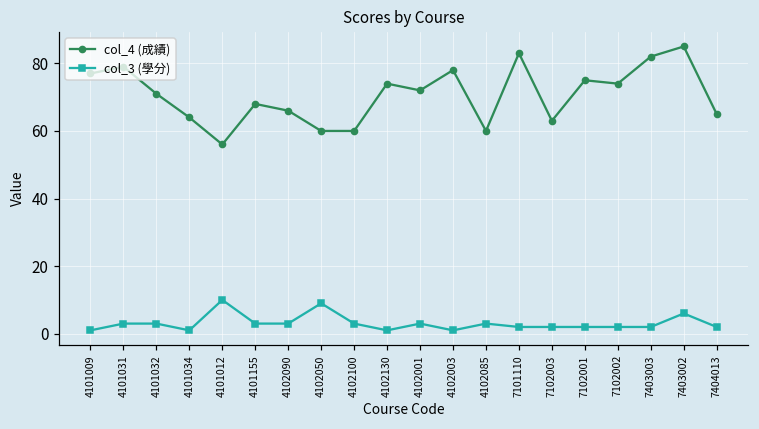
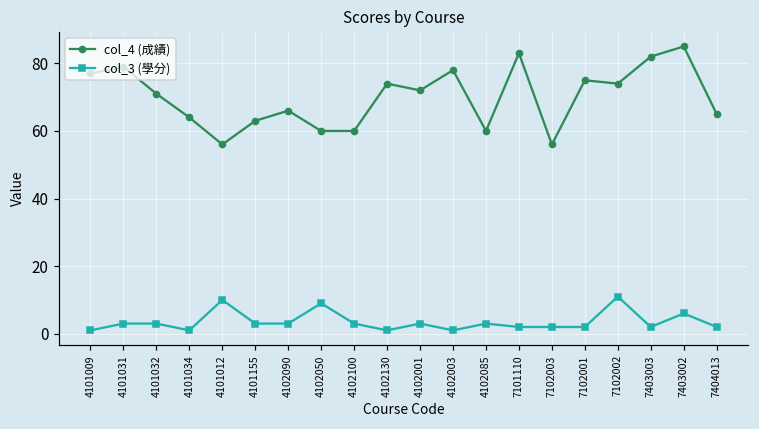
  {
    "col_4 (成績)": {
      "4101032": 71,
      "4101034": 64,
      "4101012": 56,
-     "4101155": 68,
+     "4101155": 63,
      "4102090": 66,
      "4102050": 60,
      "4102100": 60,
      "4102130": 74,
      "4102001": 72,
      "4102003": 78,
      "4102085": 60,
      "7101110": 83,
-     "7102003": 63,
+     "7102003": 56,
      "7102001": 75,
      "7102002": 74,
      "7403003": 82,
      "7403002": 85,
      "7404013": 65
    },
    "col_3 (學分)": {
      "4101009": 1,
      "4101031": 3,
      "4101032": 3,
      "4101034": 1,
      "4101012": 10,
      "4101155": 3,
      "4102090": 3,
      "4102050": 9,
      "4102100": 3,
      "4102130": 1,
      "4102001": 3,
      "4102003": 1,
      "4102085": 3,
      "7101110": 2,
      "7102003": 2,
      "7102001": 2,
-     "7102002": 2,
+     "7102002": 11,
      "7403003": 2,
      "7403002": 6,
      "7404013": 2
    }
  }
